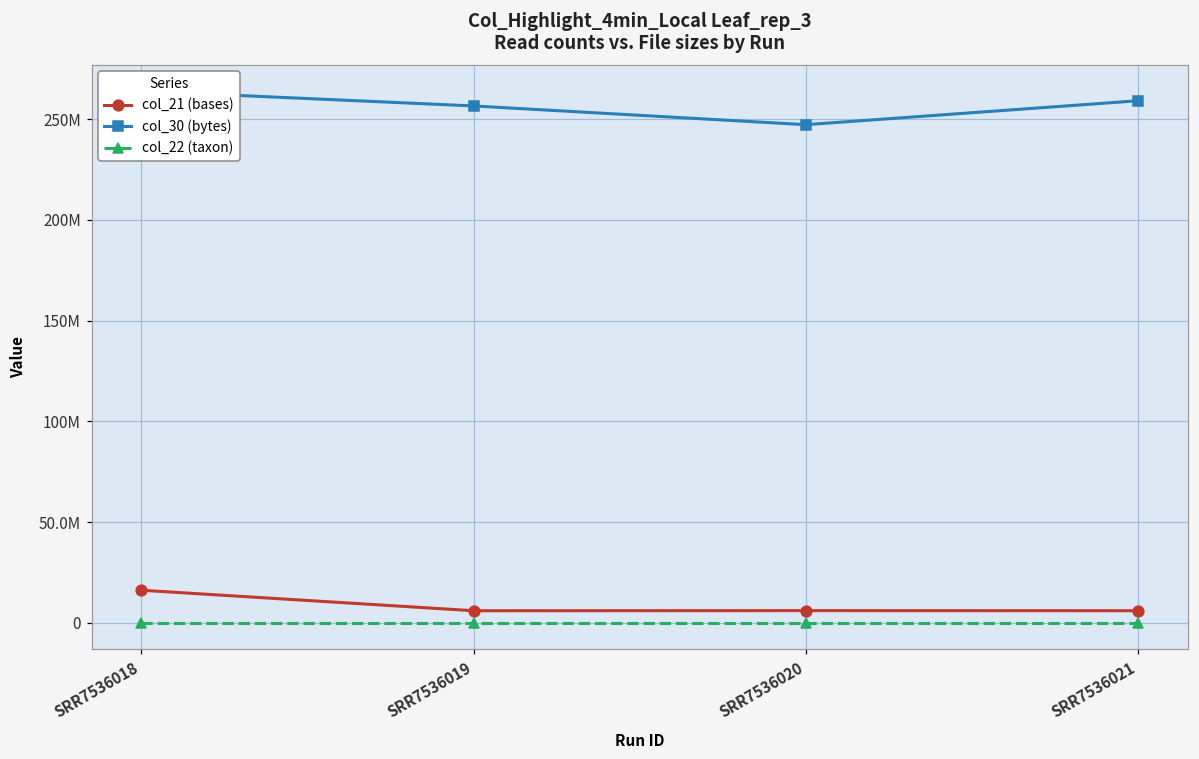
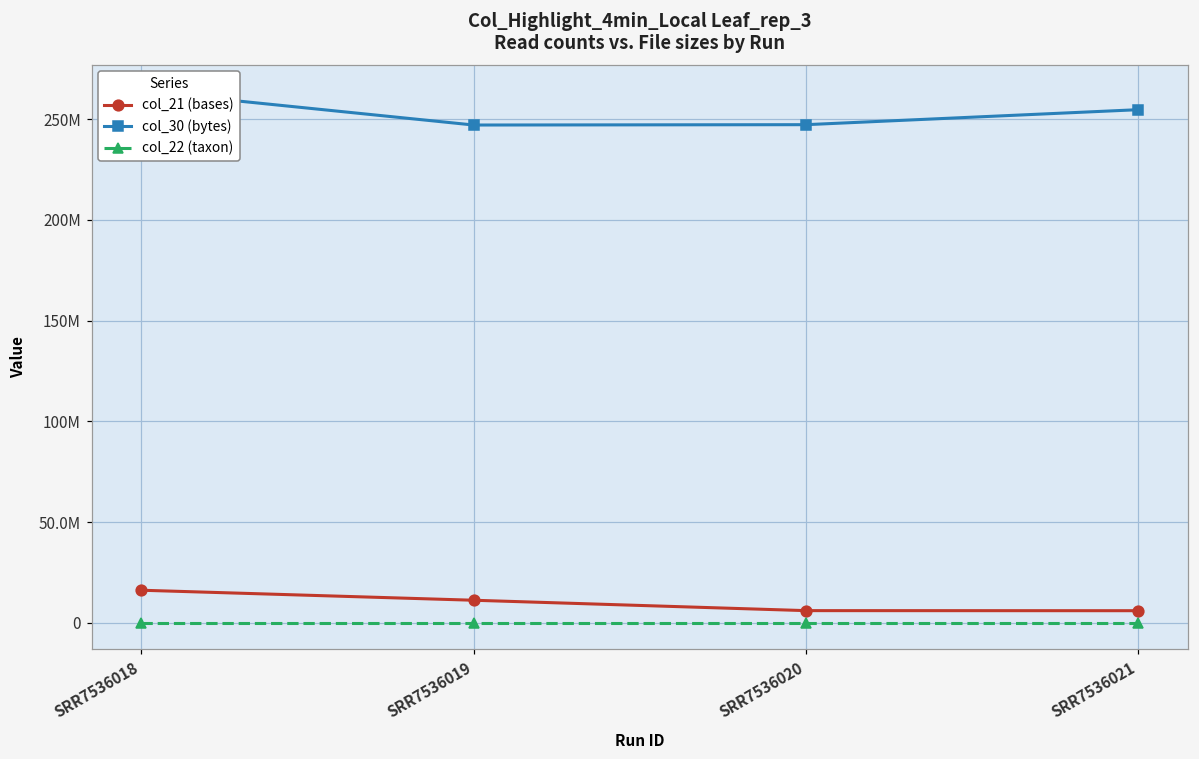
  {
    "col_21 (bases)": {
      "SRR7536018": 16000000,
-     "SRR7536019": 6000000,
+     "SRR7536019": 11000000,
      "SRR7536020": 6000000,
      "SRR7536021": 6000000
    },
    "col_30 (bytes)": {
-     "SRR7536019": 256000000,
+     "SRR7536019": 247000000,
      "SRR7536020": 247000000,
-     "SRR7536021": 259000000
+     "SRR7536021": 255000000
    },
    "col_22 (taxon)": {
      "SRR7536018": 0,
      "SRR7536019": 0,
      "SRR7536020": 0,
      "SRR7536021": 0
    }
  }
